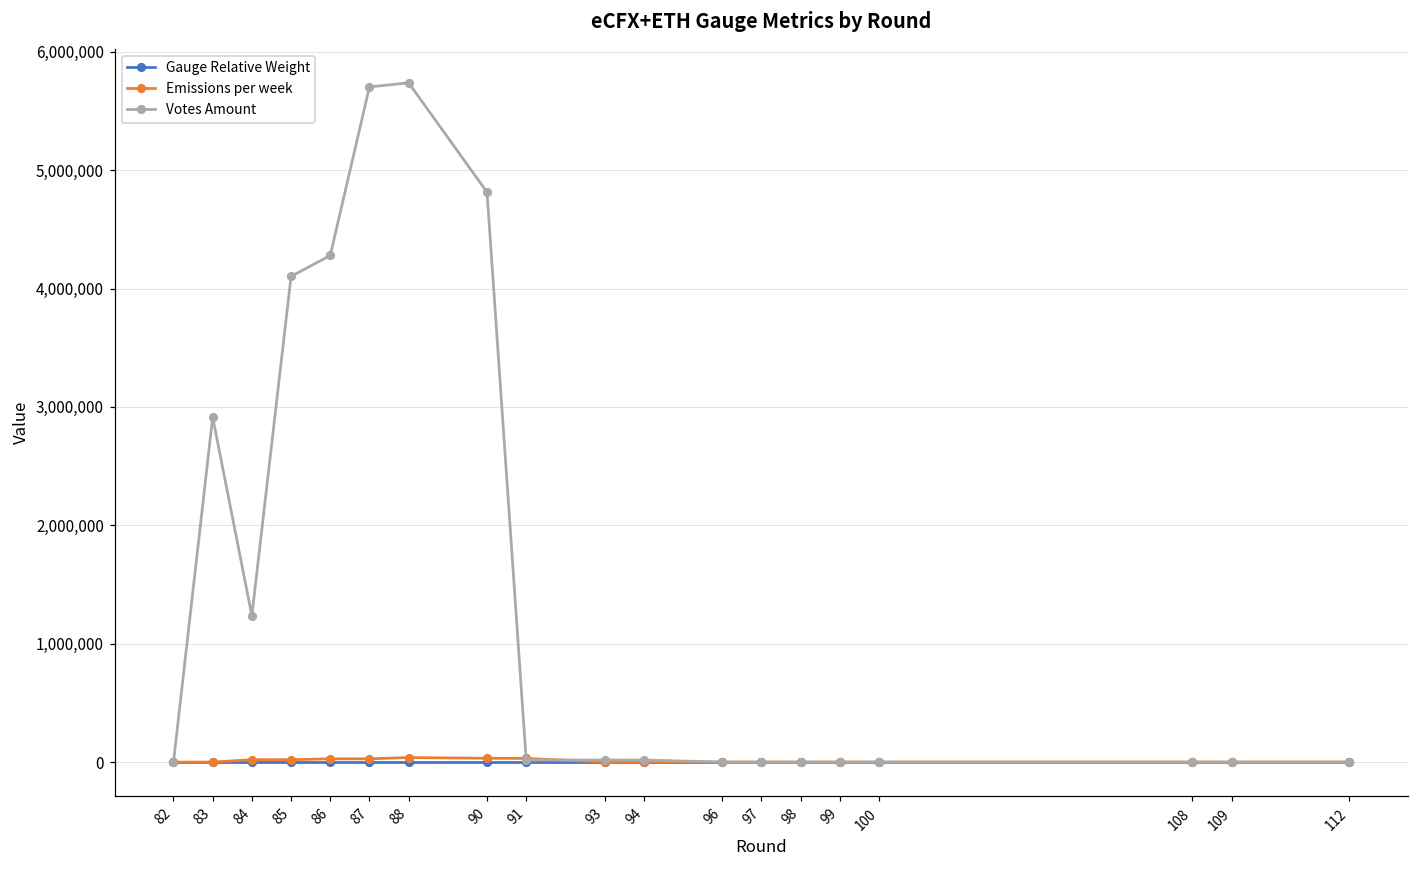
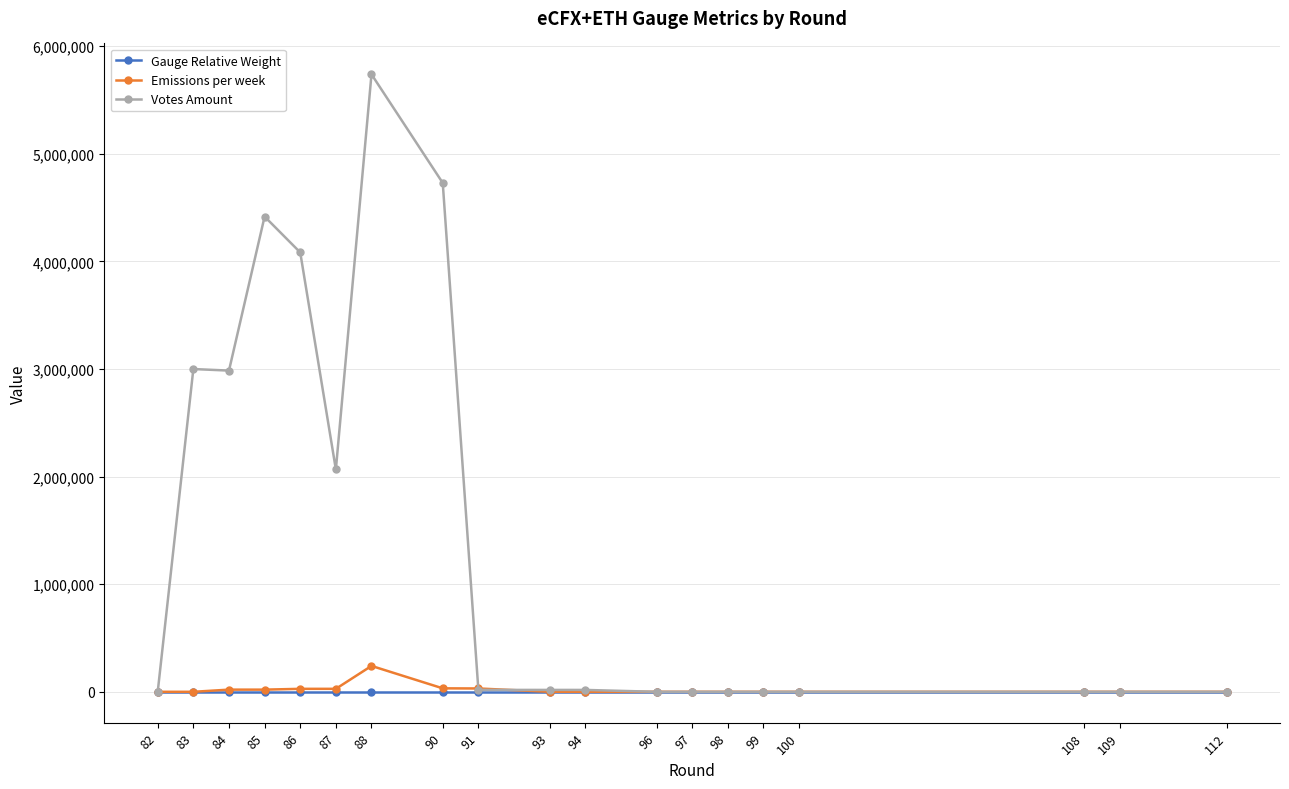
  {
    "Gauge Relative Weight": {
      "86": "0",
      "87": "0",
      "88": "0",
      "90": "0"
    },
    "Emissions per week": {
      "86": "30,000",
      "87": "30,000",
-     "88": "40,000",
+     "88": "240,000",
      "90": "30,000"
    },
    "Votes Amount": {
-     "83": "2,910,000",
-     "84": "1,240,000",
-     "85": "4,100,000",
-     "86": "4,280,000",
-     "87": "5,700,000",
+     "83": "3,000,000",
+     "84": "2,980,000",
+     "85": "4,420,000",
+     "86": "4,080,000",
+     "87": "2,070,000",
      "88": "5,740,000",
-     "90": "4,810,000"
+     "90": "4,730,000"
    }
  }
